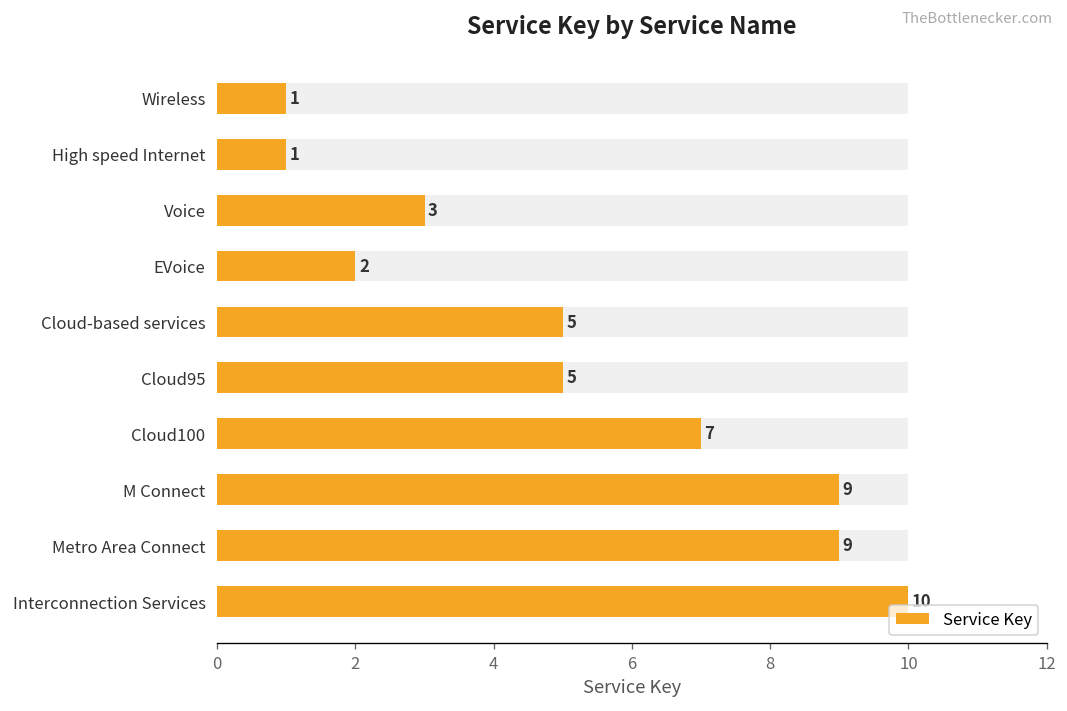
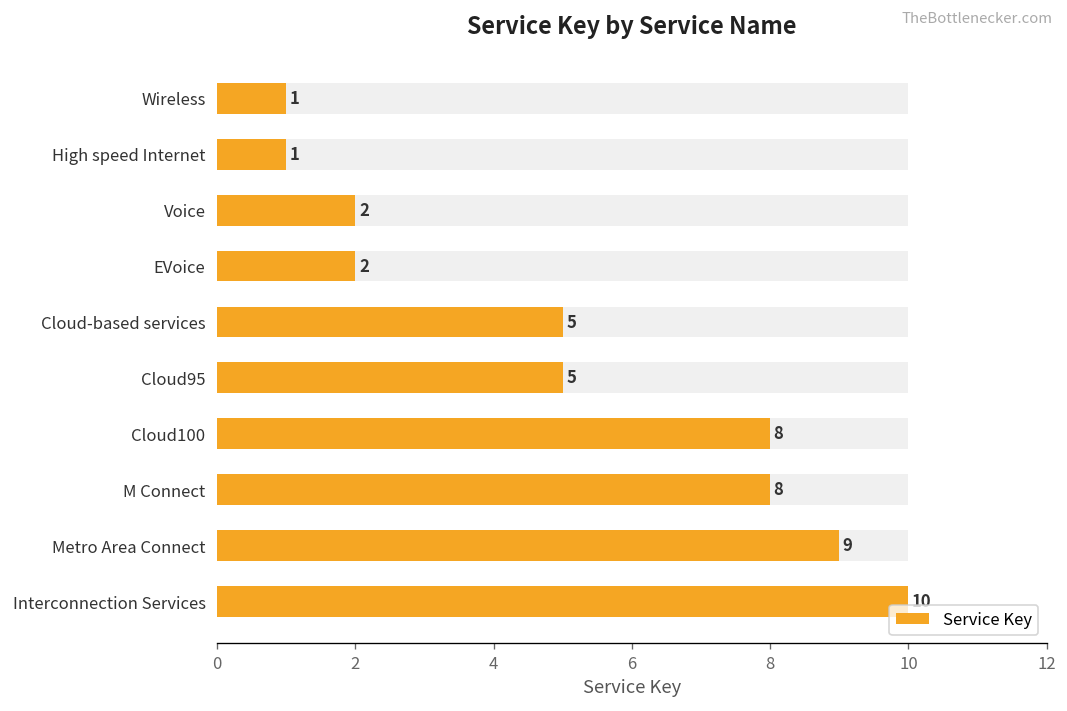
  {
    "Service Key": {
-     "Voice": 3,
-     "Cloud100": 7,
-     "M Connect": 9
+     "Voice": 2,
+     "Cloud100": 8,
+     "M Connect": 8
    }
  }
